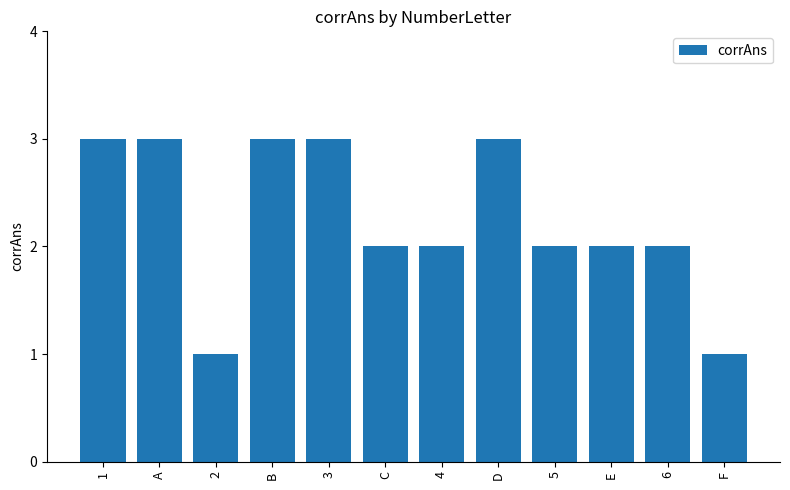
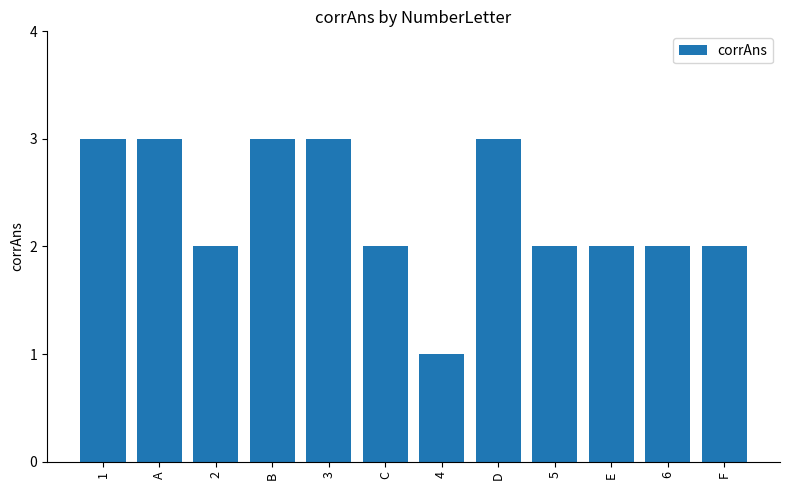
  {
    "1": 3,
    "A": 3,
-   "2": 1,
+   "2": 2,
    "B": 3,
    "3": 3,
    "C": 2,
-   "4": 2,
+   "4": 1,
    "D": 3,
    "5": 2,
    "E": 2,
    "6": 2,
-   "F": 1
+   "F": 2
  }
